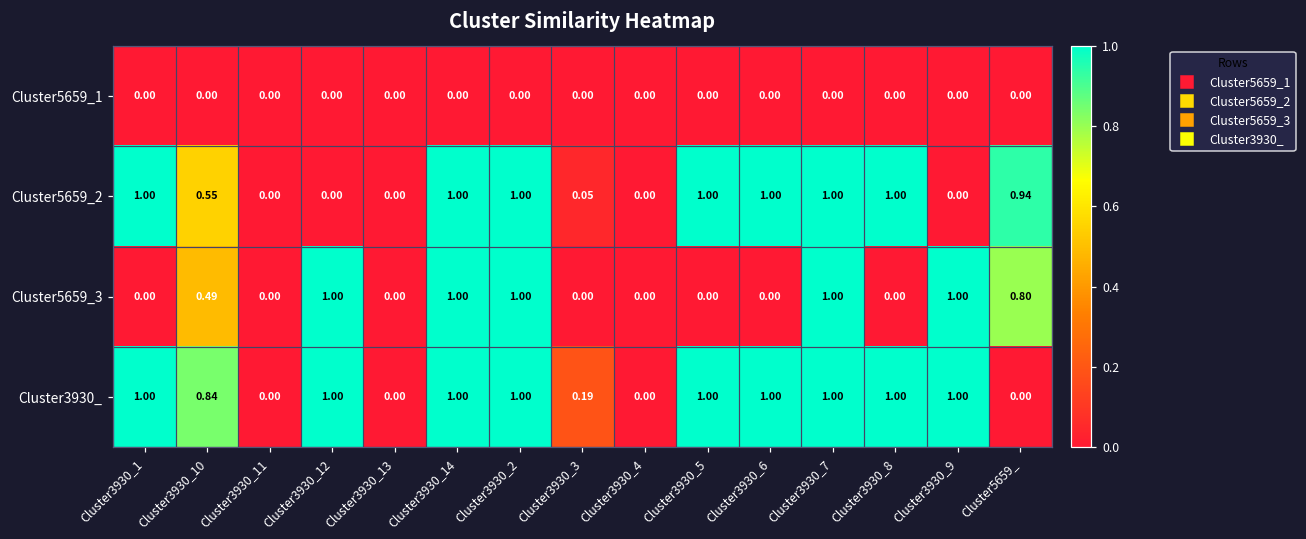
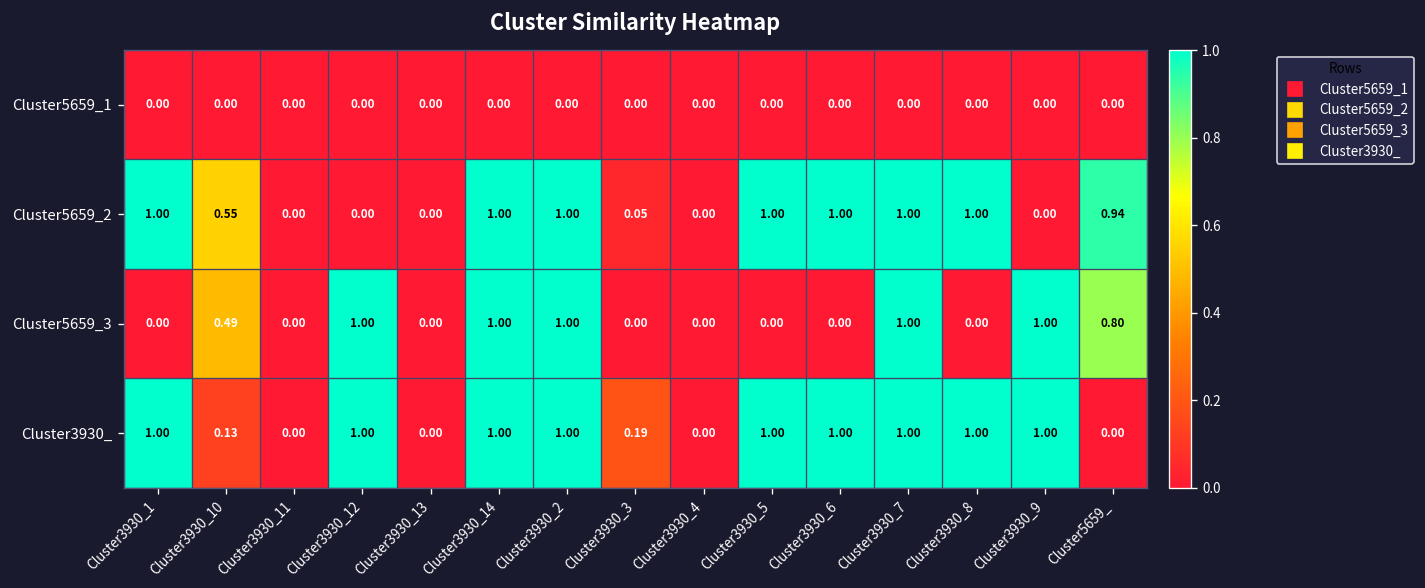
  {
    "Cluster5659_1": {
      "Cluster3930_1": 0.00,
      "Cluster3930_10": 0.00,
      "Cluster3930_11": 0.00,
      "Cluster3930_12": 0.00,
      "Cluster3930_13": 0.00,
      "Cluster3930_14": 0.00,
      "Cluster3930_2": 0.00,
      "Cluster3930_3": 0.00,
      "Cluster3930_4": 0.00,
      "Cluster3930_5": 0.00,
      "Cluster3930_6": 0.00,
      "Cluster3930_7": 0.00,
      "Cluster3930_8": 0.00,
      "Cluster3930_9": 0.00,
      "Cluster5659_": 0.00
    },
    "Cluster5659_2": {
      "Cluster3930_1": 1.00,
      "Cluster3930_10": 0.55,
      "Cluster3930_11": 0.00,
      "Cluster3930_12": 0.00,
      "Cluster3930_13": 0.00,
      "Cluster3930_14": 1.00,
      "Cluster3930_2": 1.00,
      "Cluster3930_3": 0.05,
      "Cluster3930_4": 0.00,
      "Cluster3930_5": 1.00,
      "Cluster3930_6": 1.00,
      "Cluster3930_7": 1.00,
      "Cluster3930_8": 1.00,
      "Cluster3930_9": 0.00,
      "Cluster5659_": 0.94
    },
    "Cluster5659_3": {
      "Cluster3930_1": 0.00,
      "Cluster3930_10": 0.49,
      "Cluster3930_11": 0.00,
      "Cluster3930_12": 1.00,
      "Cluster3930_13": 0.00,
      "Cluster3930_14": 1.00,
      "Cluster3930_2": 1.00,
      "Cluster3930_3": 0.00,
      "Cluster3930_4": 0.00,
      "Cluster3930_5": 0.00,
      "Cluster3930_6": 0.00,
      "Cluster3930_7": 1.00,
      "Cluster3930_8": 0.00,
      "Cluster3930_9": 1.00,
      "Cluster5659_": 0.80
    },
    "Cluster3930_": {
      "Cluster3930_1": 1.00,
-     "Cluster3930_10": 0.84,
+     "Cluster3930_10": 0.13,
      "Cluster3930_11": 0.00,
      "Cluster3930_12": 1.00,
      "Cluster3930_13": 0.00,
      "Cluster3930_14": 1.00,
      "Cluster3930_2": 1.00,
      "Cluster3930_3": 0.19,
      "Cluster3930_4": 0.00,
      "Cluster3930_5": 1.00,
      "Cluster3930_6": 1.00,
      "Cluster3930_7": 1.00,
      "Cluster3930_8": 1.00,
      "Cluster3930_9": 1.00,
      "Cluster5659_": 0.00
    }
  }
